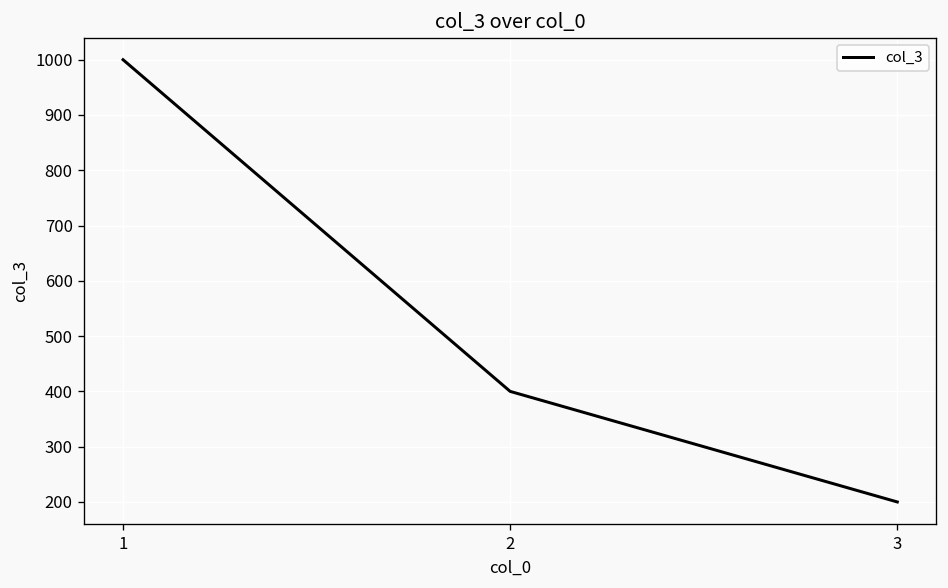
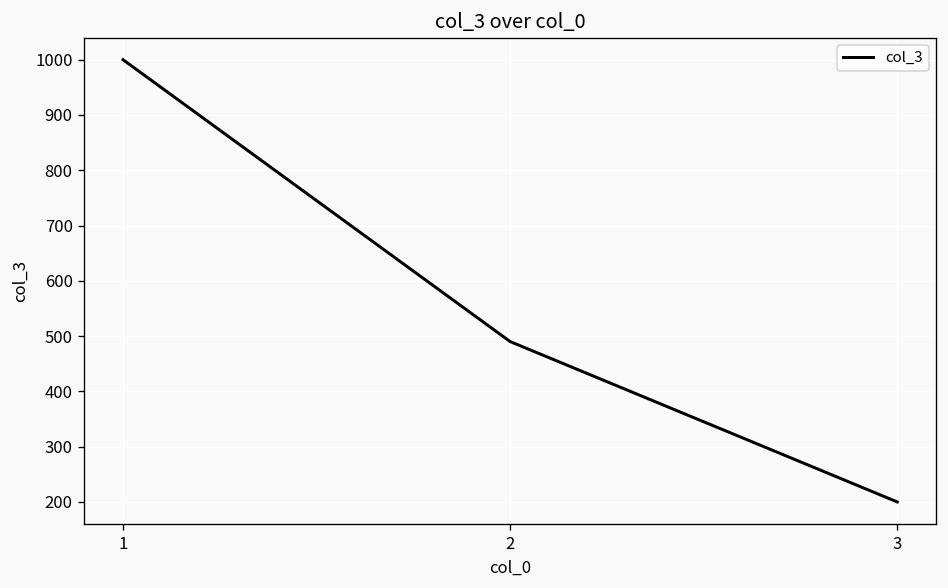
  {
    "1": 1000,
-   "2": 400,
+   "2": 490,
    "3": 200
  }
